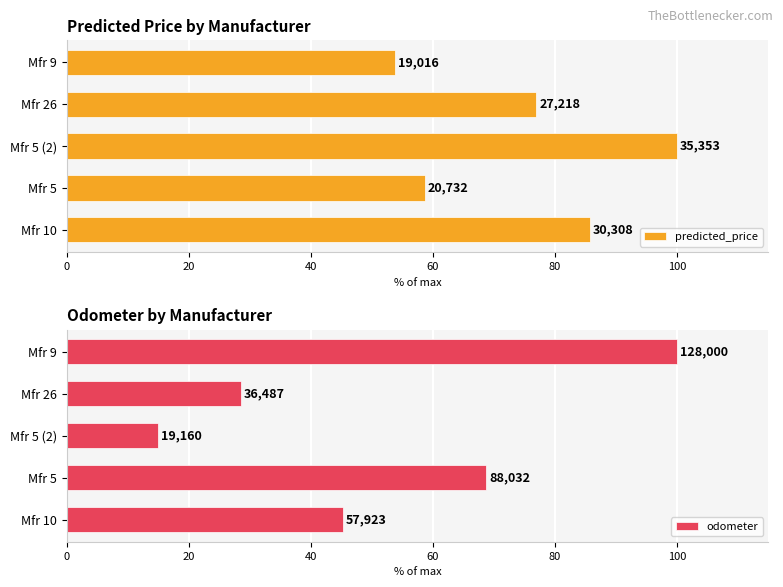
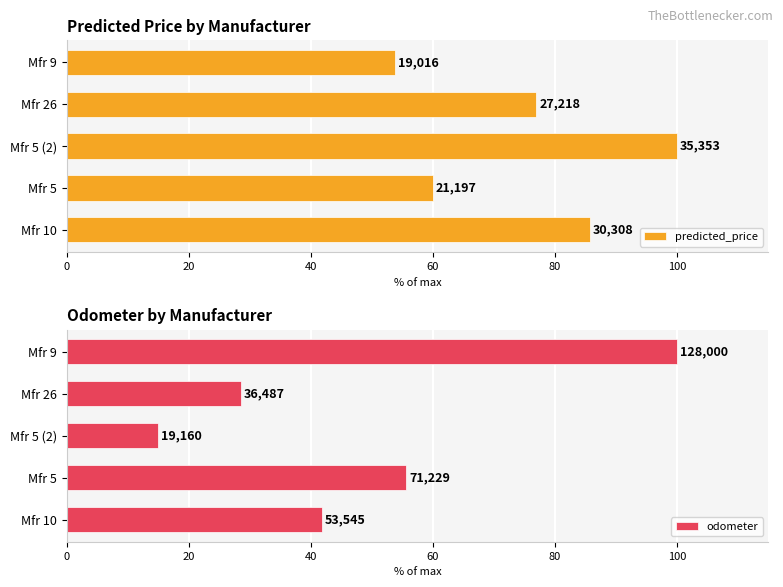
  {
    "Predicted Price by Manufacturer": {
-     "Mfr 5": "20,732"
+     "Mfr 5": "21,197"
    },
    "Odometer by Manufacturer": {
-     "Mfr 5": "88,032",
-     "Mfr 10": "57,923"
+     "Mfr 5": "71,229",
+     "Mfr 10": "53,545"
    }
  }
